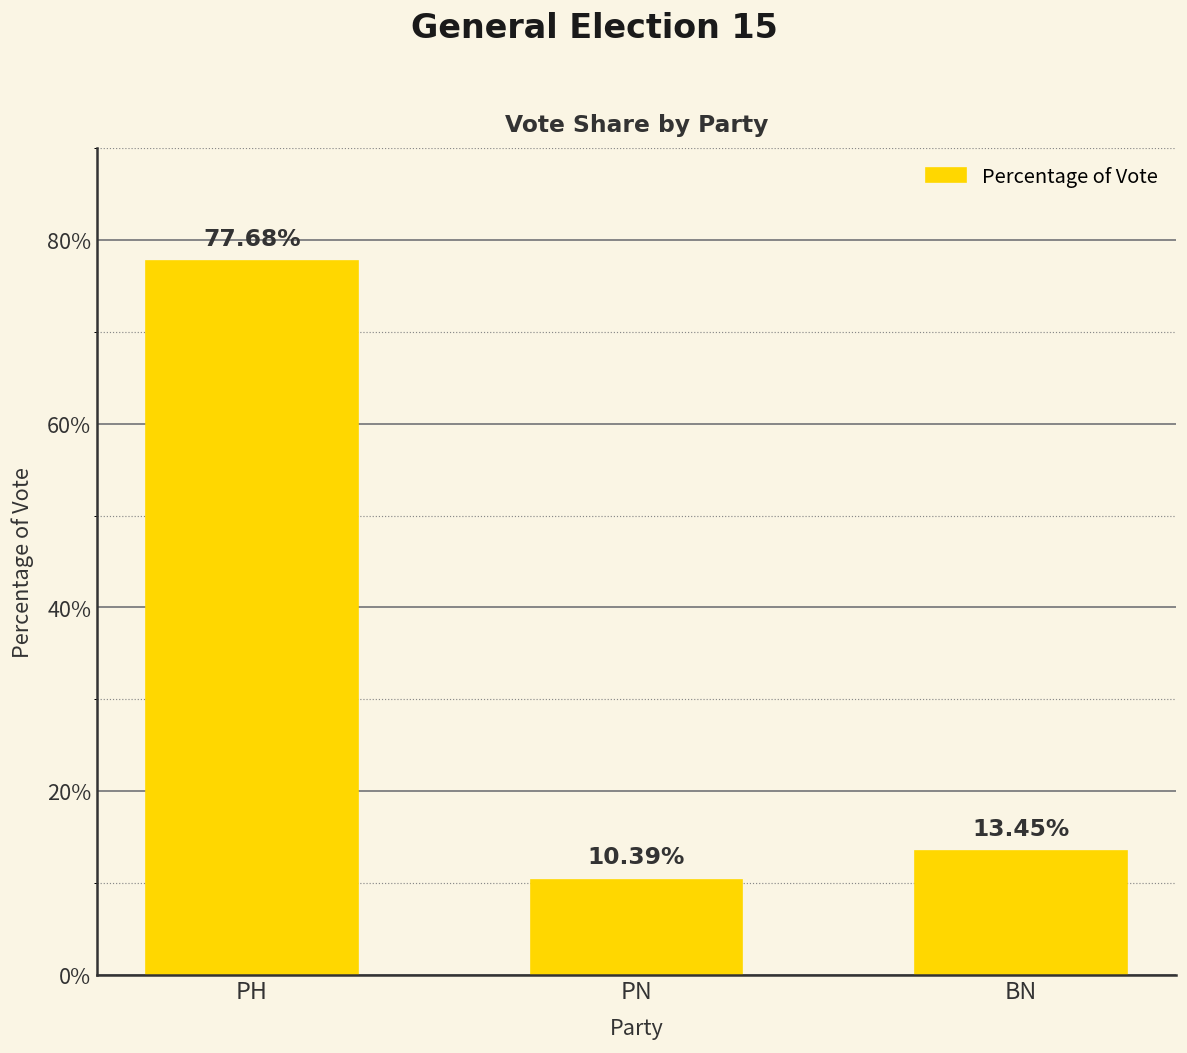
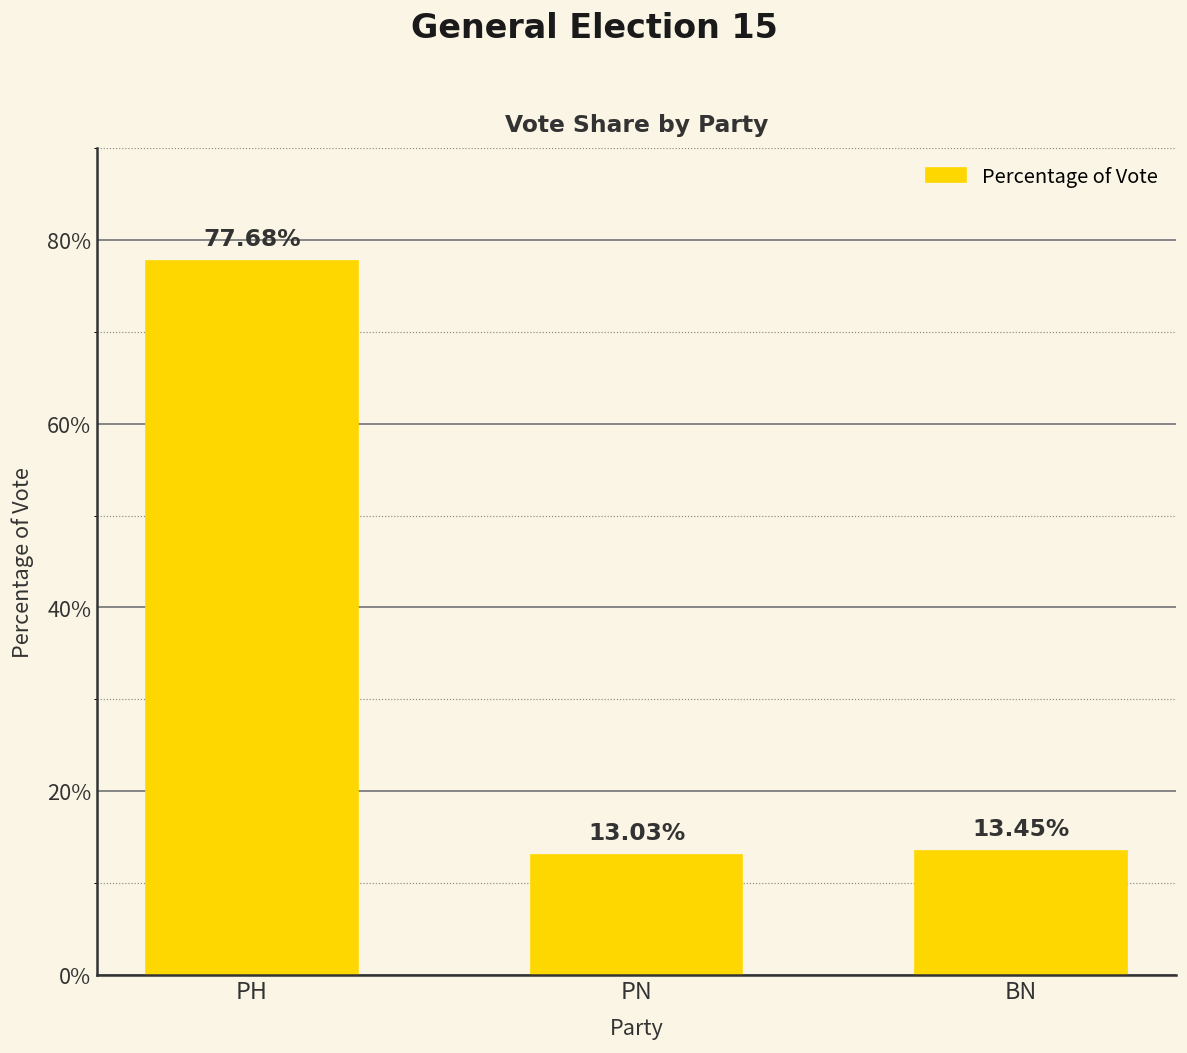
  {
    "PH": "77.68%",
-   "PN": "10.39%",
+   "PN": "13.03%",
    "BN": "13.45%"
  }
